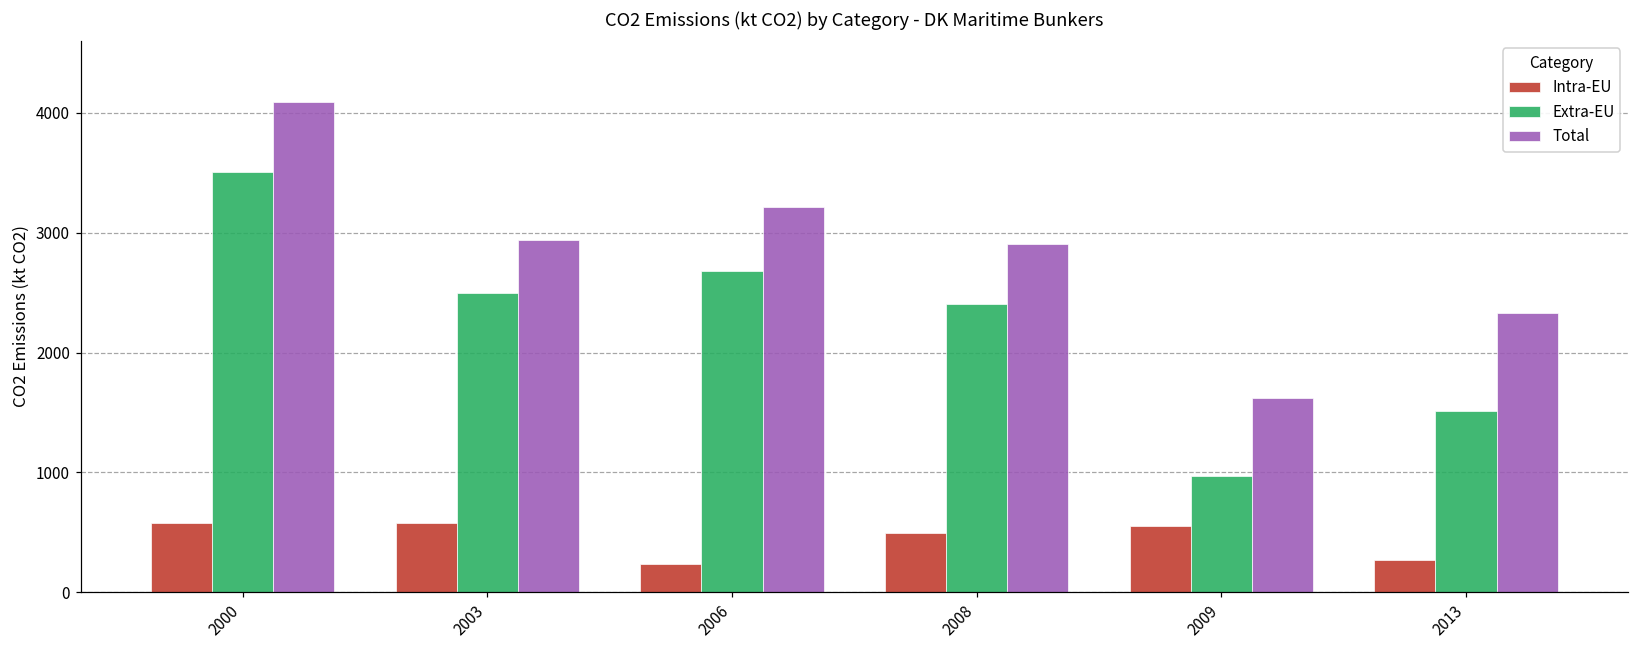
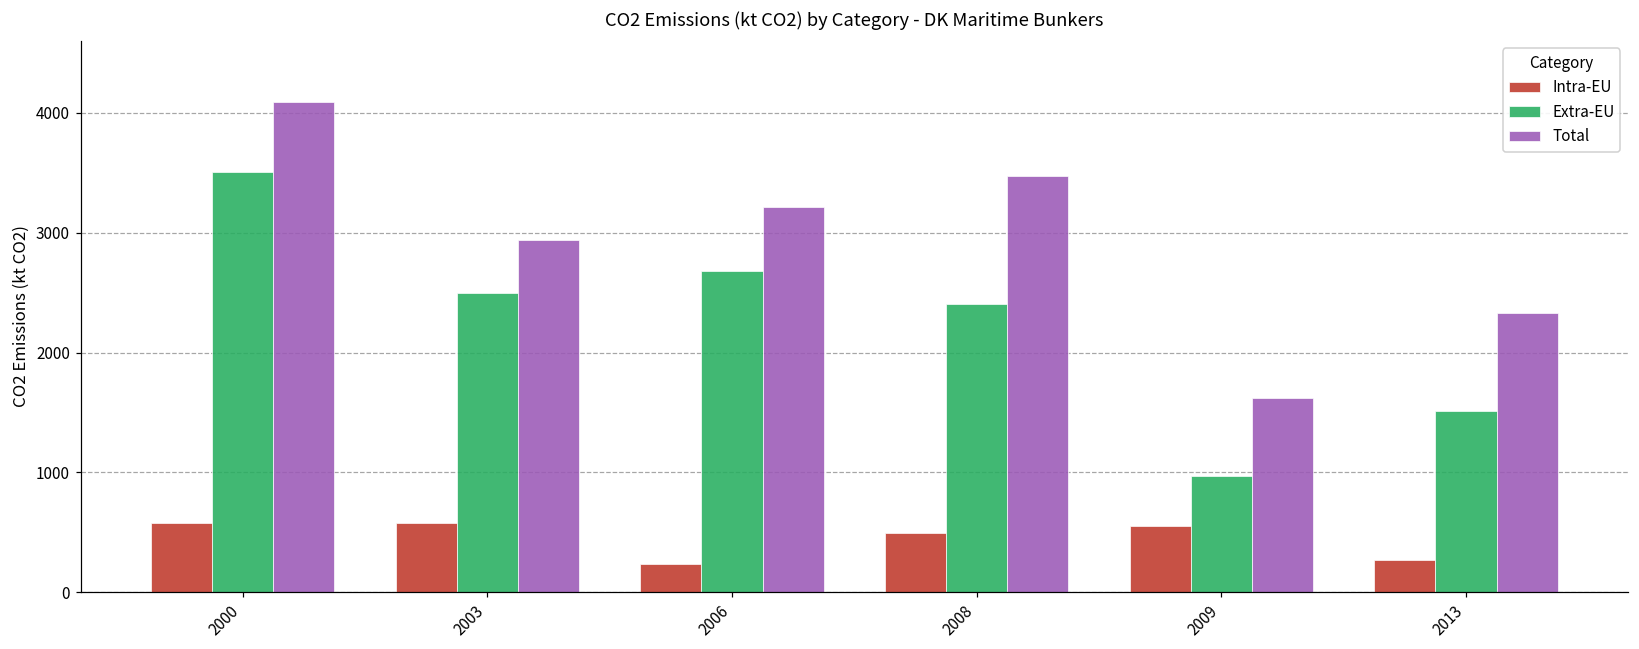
  {
    "Intra-EU": {
      "2000": 580,
      "2003": 580,
      "2006": 230,
      "2008": 500,
      "2009": 560,
      "2013": 270
    },
    "Extra-EU": {
      "2000": 3510,
      "2003": 2500,
      "2006": 2680,
      "2008": 2410,
      "2009": 970,
      "2013": 1510
    },
    "Total": {
      "2000": 4090,
      "2003": 2940,
      "2006": 3220,
-     "2008": 2910,
+     "2008": 3480,
      "2009": 1620,
      "2013": 2330
    }
  }
